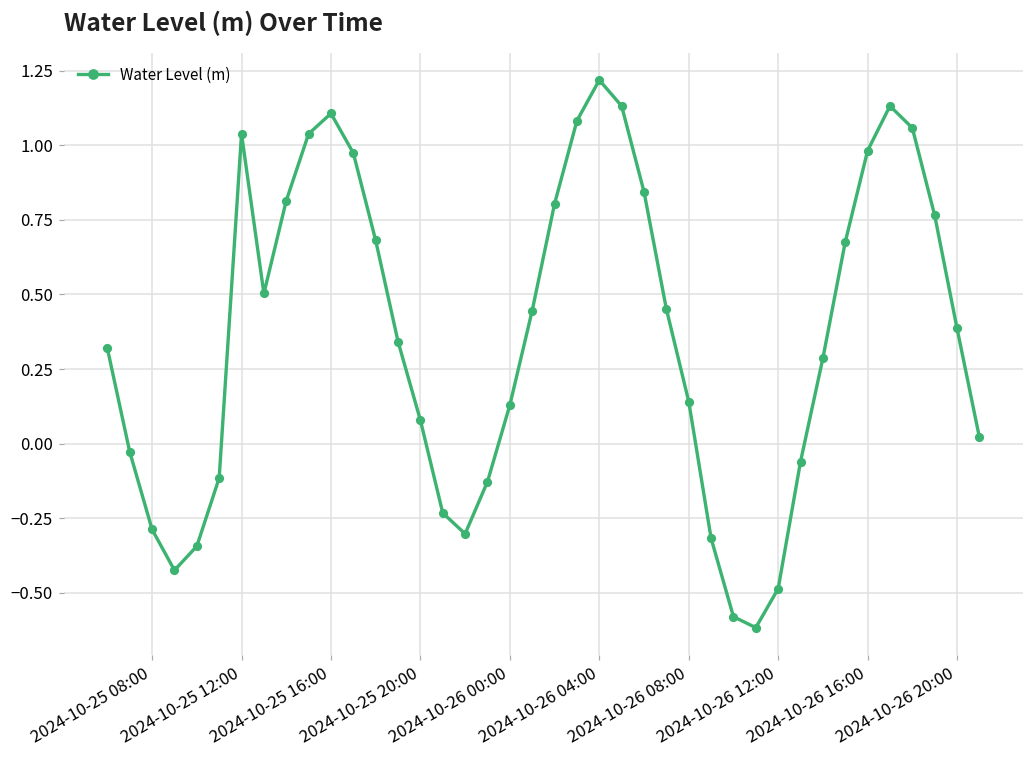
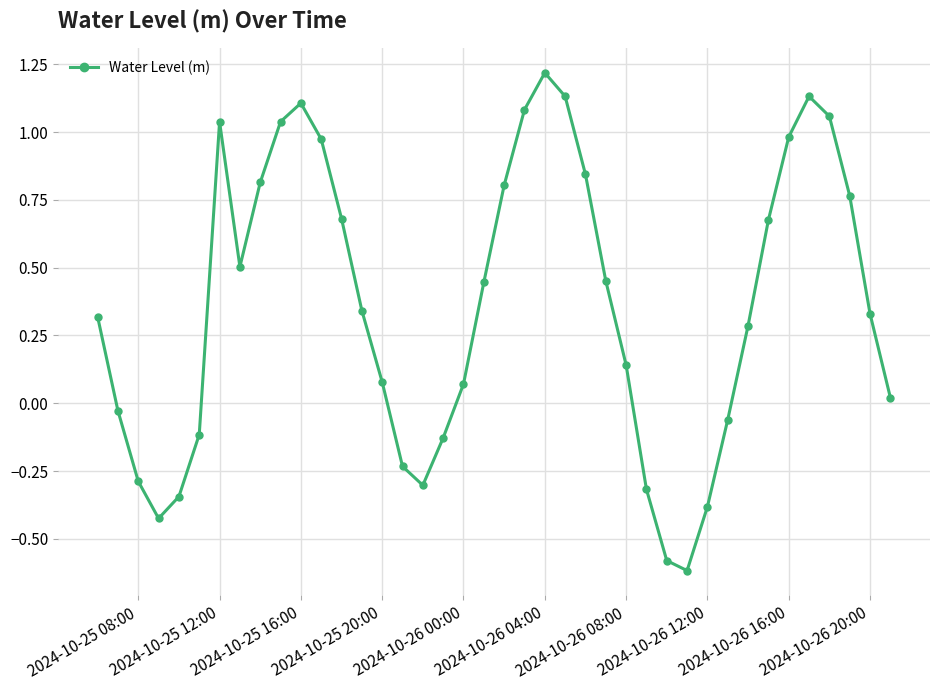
  {
    "2024-10-25 08:00": -0.29,
    "2024-10-25 12:00": 1.04,
    "2024-10-25 16:00": 1.11,
    "2024-10-25 20:00": 0.08,
-   "2024-10-26 00:00": 0.13,
+   "2024-10-26 00:00": 0.07,
    "2024-10-26 04:00": 1.22,
    "2024-10-26 08:00": 0.14,
-   "2024-10-26 12:00": -0.49,
+   "2024-10-26 12:00": -0.38,
    "2024-10-26 16:00": 0.98,
-   "2024-10-26 20:00": 0.39
+   "2024-10-26 20:00": 0.33
  }
